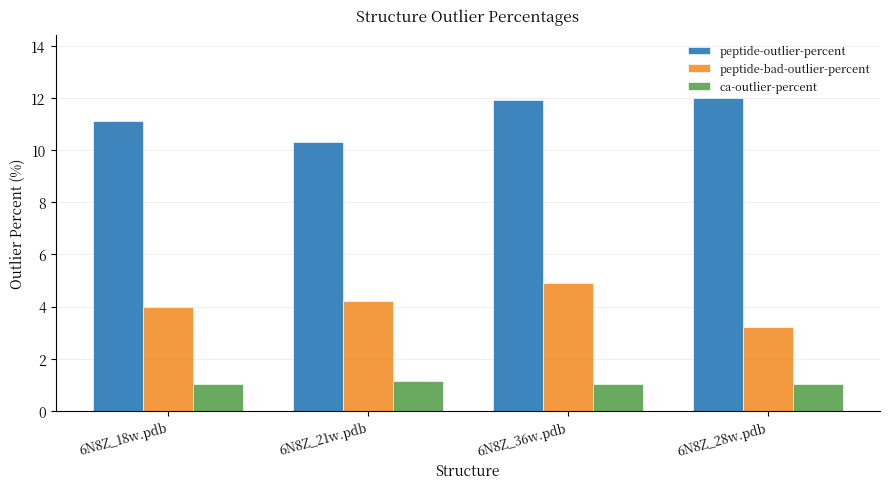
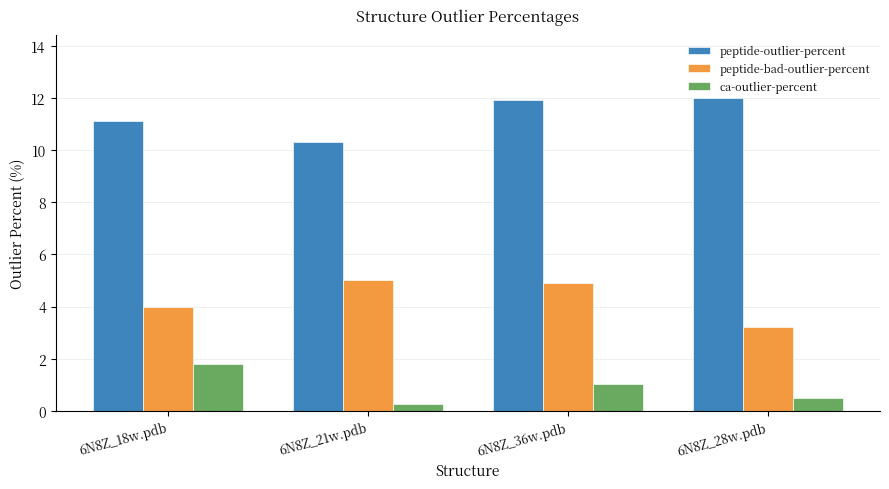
  {
    "peptide-outlier-percent": {
      "6N8Z_18w.pdb": 11.1,
      "6N8Z_21w.pdb": 10.3,
      "6N8Z_36w.pdb": 11.9,
      "6N8Z_28w.pdb": 12.0
    },
    "peptide-bad-outlier-percent": {
      "6N8Z_18w.pdb": 4.0,
-     "6N8Z_21w.pdb": 4.2,
+     "6N8Z_21w.pdb": 5.0,
      "6N8Z_36w.pdb": 4.9,
      "6N8Z_28w.pdb": 3.2
    },
    "ca-outlier-percent": {
-     "6N8Z_18w.pdb": 1.0,
-     "6N8Z_21w.pdb": 1.1,
+     "6N8Z_18w.pdb": 1.8,
+     "6N8Z_21w.pdb": 0.3,
      "6N8Z_36w.pdb": 1.0,
-     "6N8Z_28w.pdb": 1.0
+     "6N8Z_28w.pdb": 0.5
    }
  }
